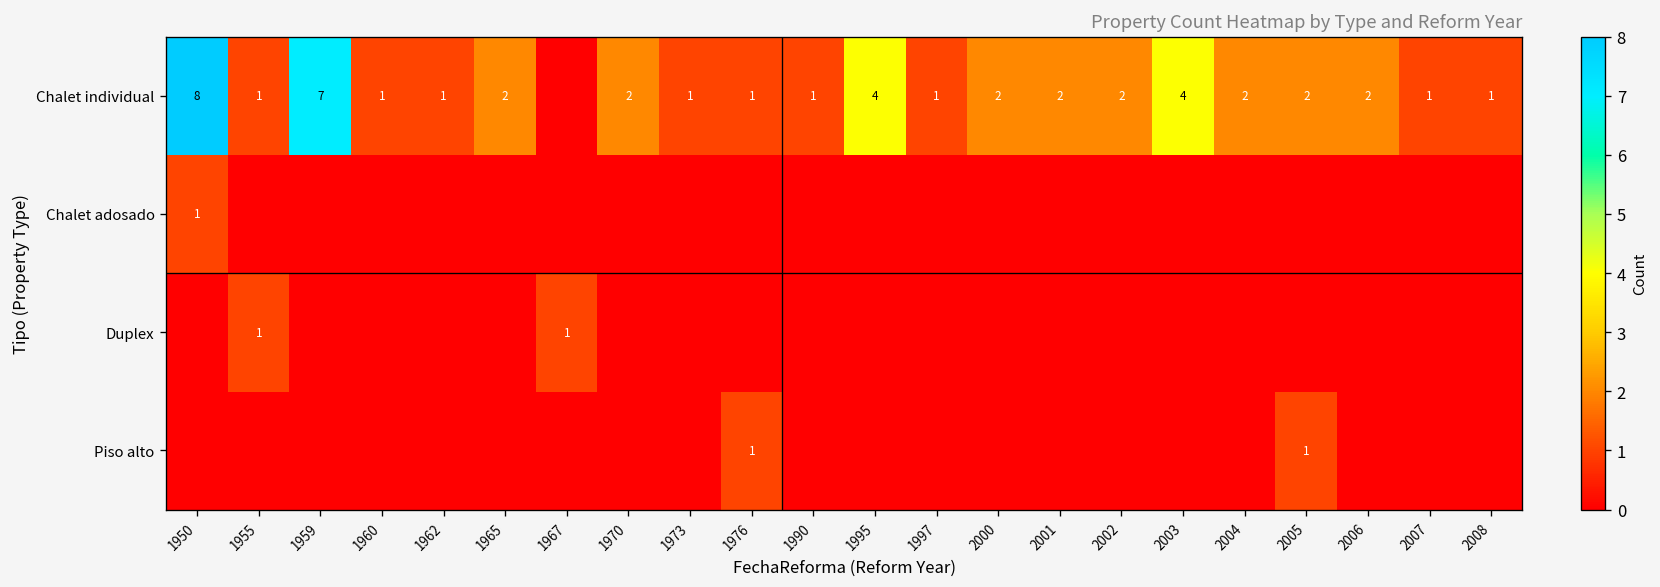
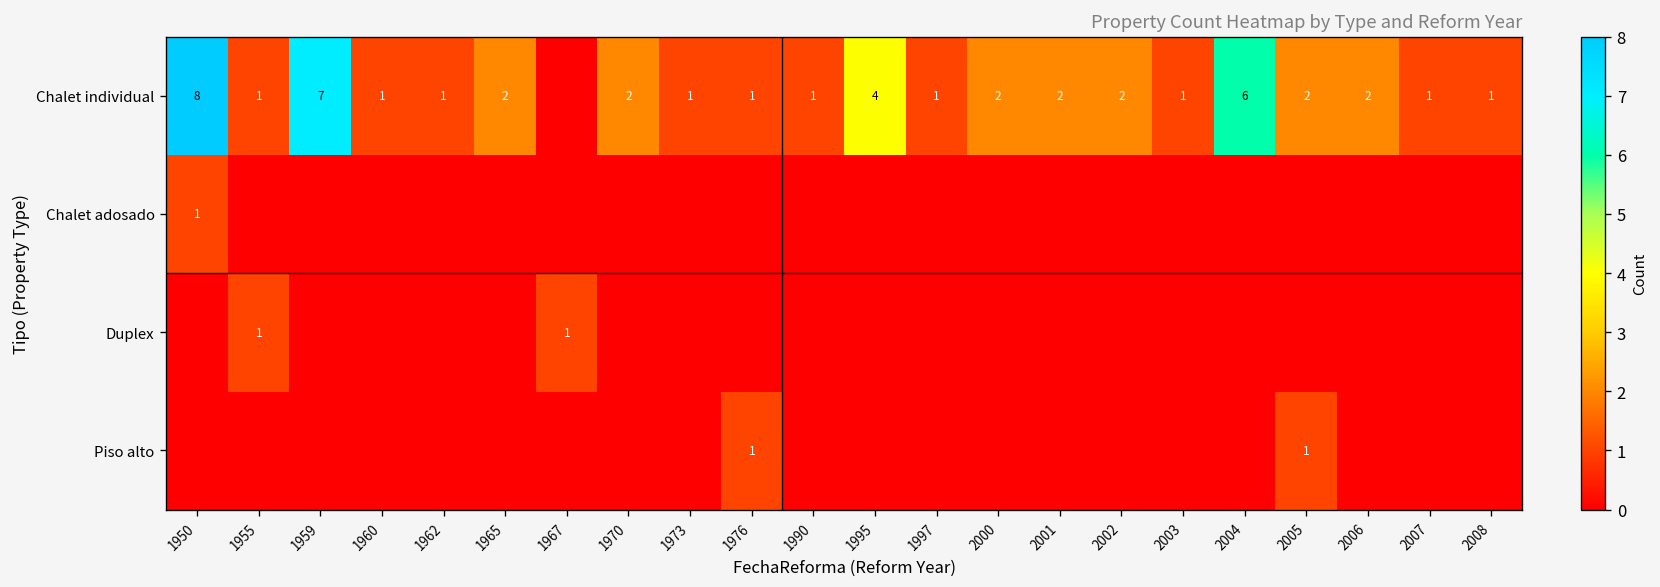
  {
    "Chalet individual": {
      "1950": 8,
      "1955": 1,
      "1959": 7,
      "1960": 1,
      "1962": 1,
      "1965": 2,
      "1970": 2,
      "1973": 1,
      "1976": 1,
      "1990": 1,
      "1995": 4,
      "1997": 1,
      "2000": 2,
      "2001": 2,
      "2002": 2,
-     "2003": 4,
-     "2004": 2,
+     "2003": 1,
+     "2004": 6,
      "2005": 2,
      "2006": 2,
      "2007": 1,
      "2008": 1
    },
    "Chalet adosado": {
      "1950": 1
    },
    "Duplex": {
      "1955": 1,
      "1967": 1
    },
    "Piso alto": {
      "1976": 1,
      "2005": 1
    }
  }
